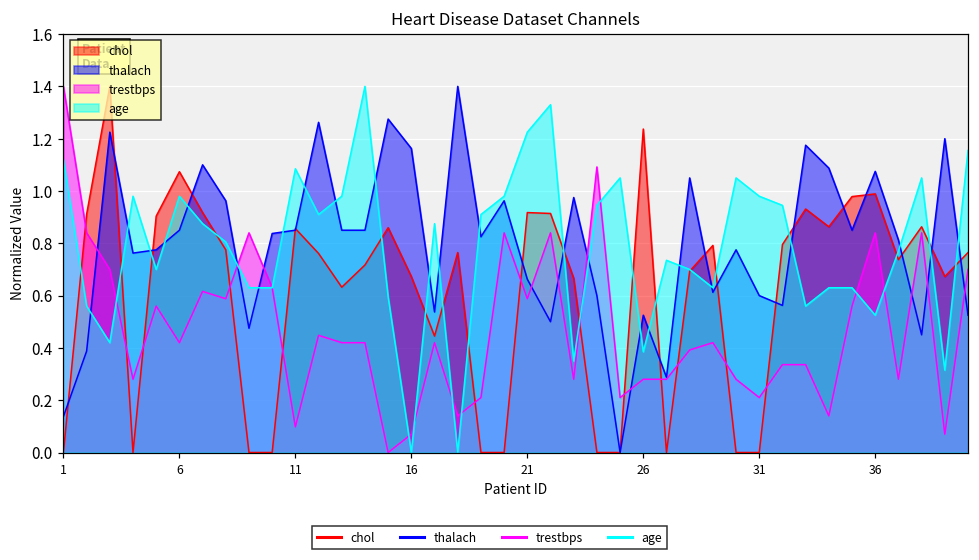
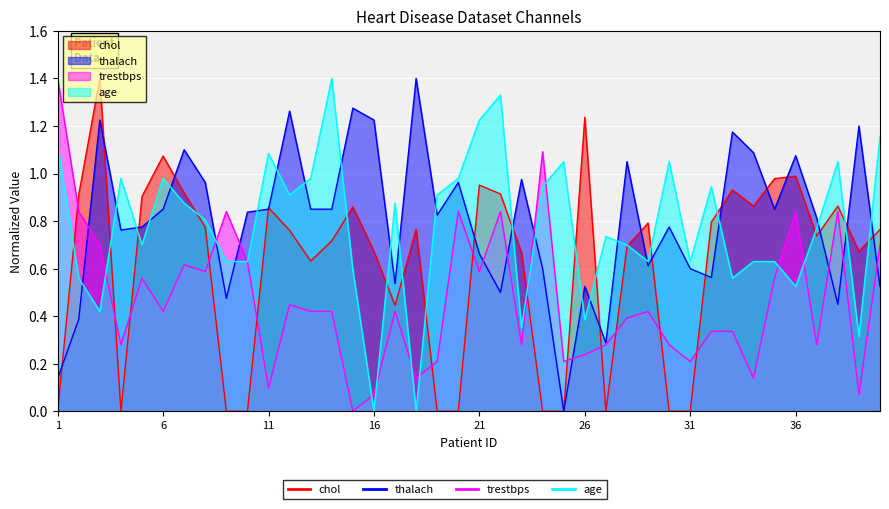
  {
    "chol": {
      "1": 0.00,
      "6": 1.07,
      "16": 0.67,
-     "21": 0.92,
+     "21": 0.95,
      "26": 1.24,
      "31": 0.00,
      "36": 0.99
    },
    "thalach": {
      "1": 0.14,
      "6": 0.85,
-     "16": 1.16,
+     "16": 1.22,
      "21": 0.66,
      "26": 0.52,
      "31": 0.60,
      "36": 1.08
    },
    "trestbps": {
      "1": 1.40,
      "6": 0.42,
      "11": 0.10,
      "16": 0.07,
      "21": 0.59,
-     "26": 0.28,
+     "26": 0.24,
      "31": 0.21,
      "36": 0.84
    },
    "age": {
      "1": 1.12,
      "6": 0.98,
      "11": 1.09,
      "16": 0.00,
      "21": 1.22,
      "26": 0.39,
-     "31": 0.98,
+     "31": 0.63,
      "36": 0.52
    }
  }
